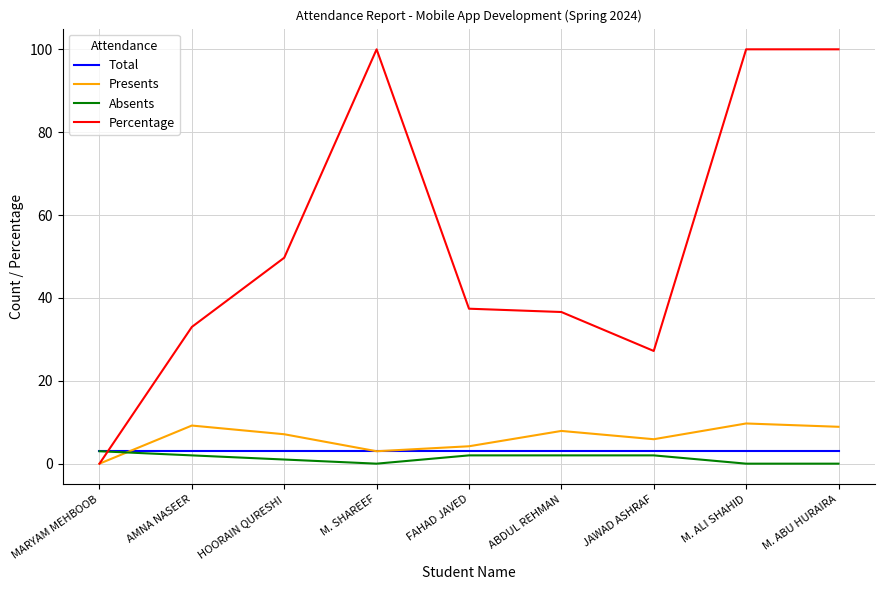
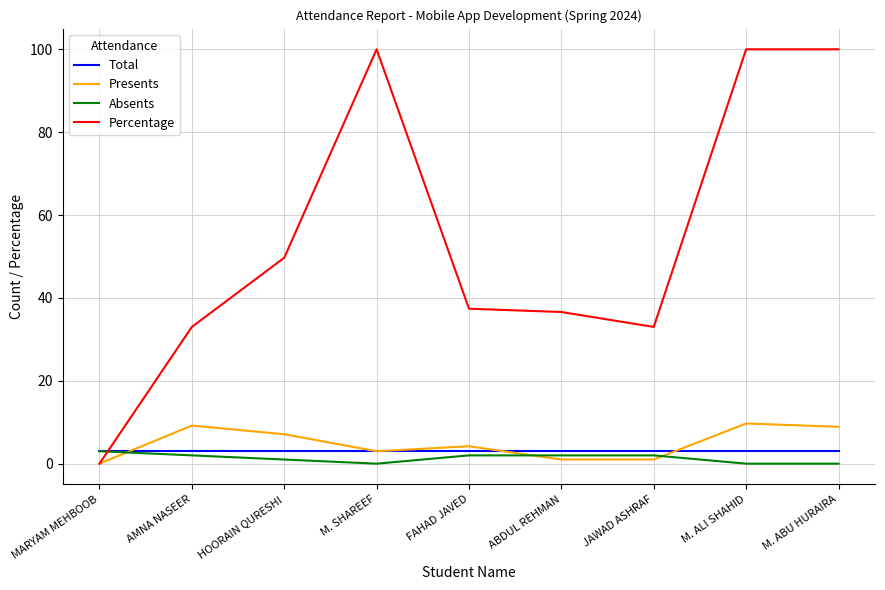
  {
    "Total": {
      "AMNA NASEER": 3,
      "HOORAIN QURESHI": 3,
      "FAHAD JAVED": 3,
      "ABDUL REHMAN": 3,
      "JAWAD ASHRAF": 3,
      "M. ALI SHAHID": 3,
      "M. ABU HURAIRA": 3
    },
    "Presents": {
      "AMNA NASEER": 9,
      "HOORAIN QURESHI": 7,
      "FAHAD JAVED": 4,
-     "ABDUL REHMAN": 8,
-     "JAWAD ASHRAF": 6,
+     "ABDUL REHMAN": 1,
+     "JAWAD ASHRAF": 1,
      "M. ALI SHAHID": 10,
      "M. ABU HURAIRA": 9
    },
    "Absents": {
      "AMNA NASEER": 2,
      "HOORAIN QURESHI": 1,
      "M. SHAREEF": 0,
      "FAHAD JAVED": 2,
      "ABDUL REHMAN": 2,
      "JAWAD ASHRAF": 2,
      "M. ALI SHAHID": 0,
      "M. ABU HURAIRA": 0
    },
    "Percentage": {
      "AMNA NASEER": 33,
      "HOORAIN QURESHI": 50,
      "M. SHAREEF": 100,
      "FAHAD JAVED": 37,
      "ABDUL REHMAN": 37,
-     "JAWAD ASHRAF": 27,
+     "JAWAD ASHRAF": 33,
      "M. ALI SHAHID": 100,
      "M. ABU HURAIRA": 100
    }
  }
